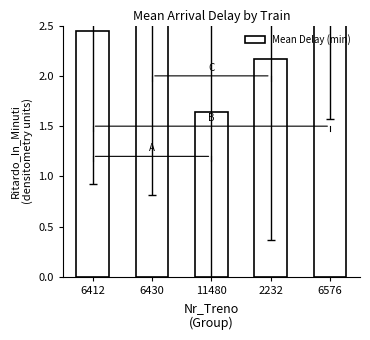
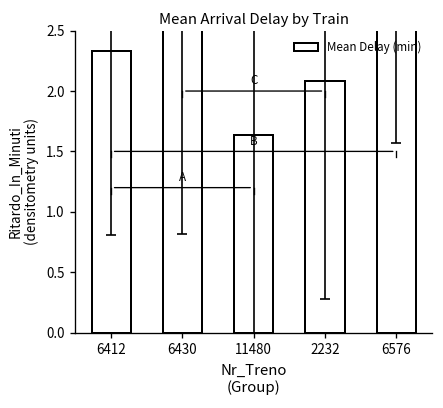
  {
    "Mean Delay (min)": {
-     "6412": 2.45,
+     "6412": 2.33,
      "11480": 1.64,
-     "2232": 2.17
+     "2232": 2.08
    }
  }
